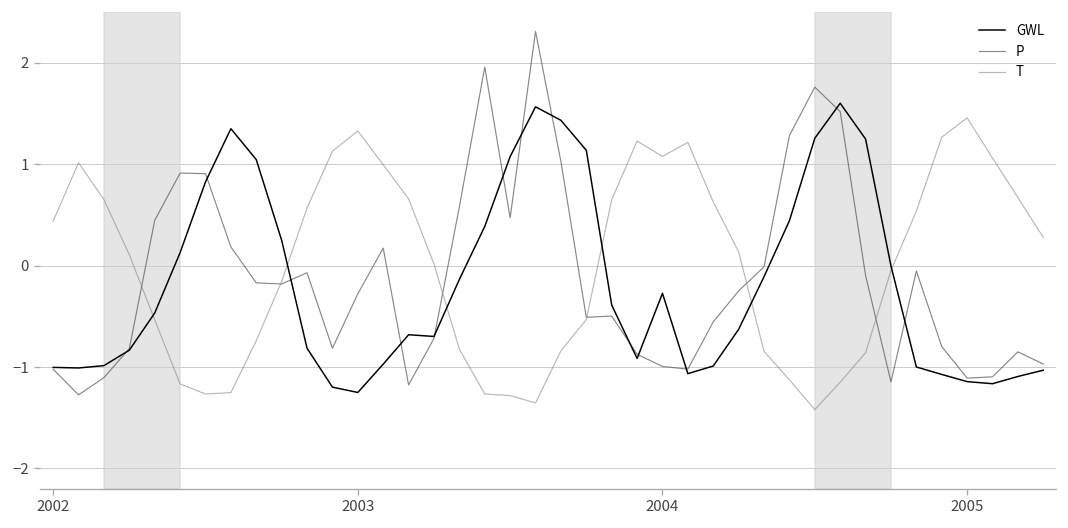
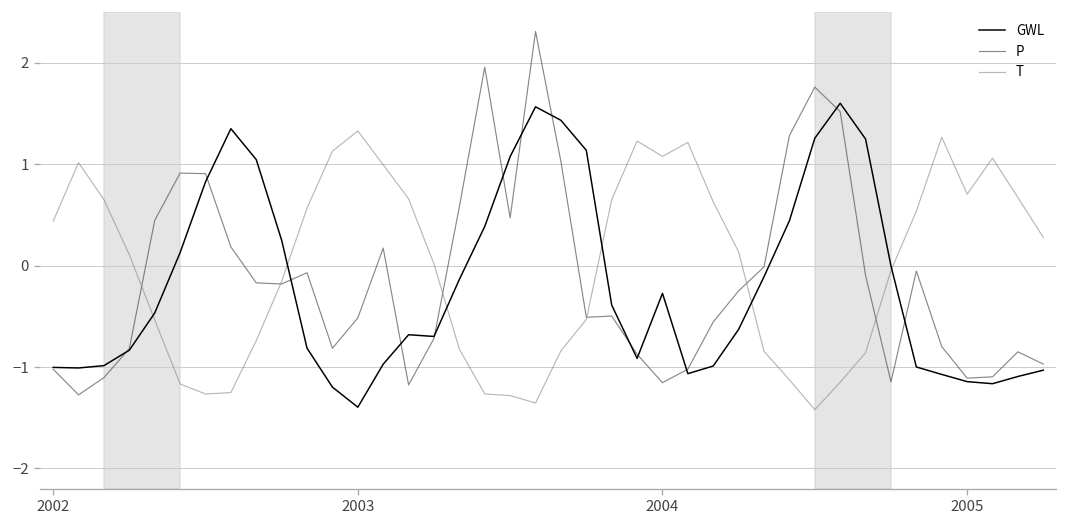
  {
    "GWL": {
-     "2003": -1.3,
+     "2003": -1.4,
      "2004": -0.3,
      "2005": -1.1
    },
    "P": {
-     "2003": -0.3,
-     "2004": -1.0,
+     "2003": -0.5,
+     "2004": -1.2,
      "2005": -1.1
    },
    "T": {
      "2002": 0.4,
      "2003": 1.3,
      "2004": 1.1,
-     "2005": 1.5
+     "2005": 0.7
    }
  }
